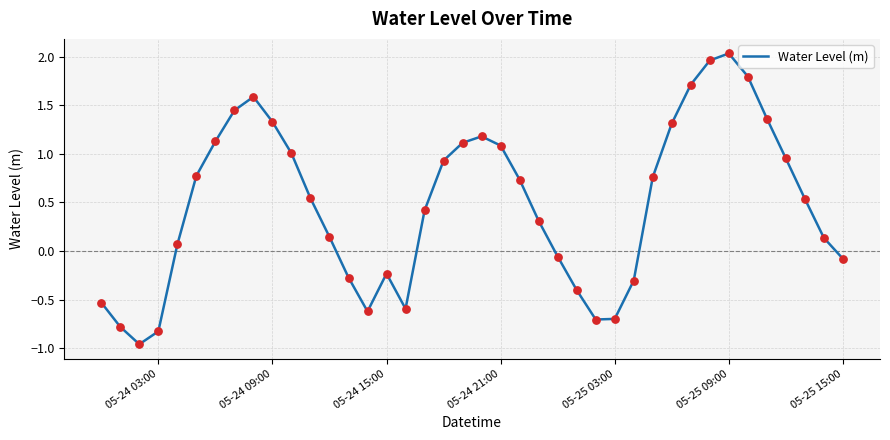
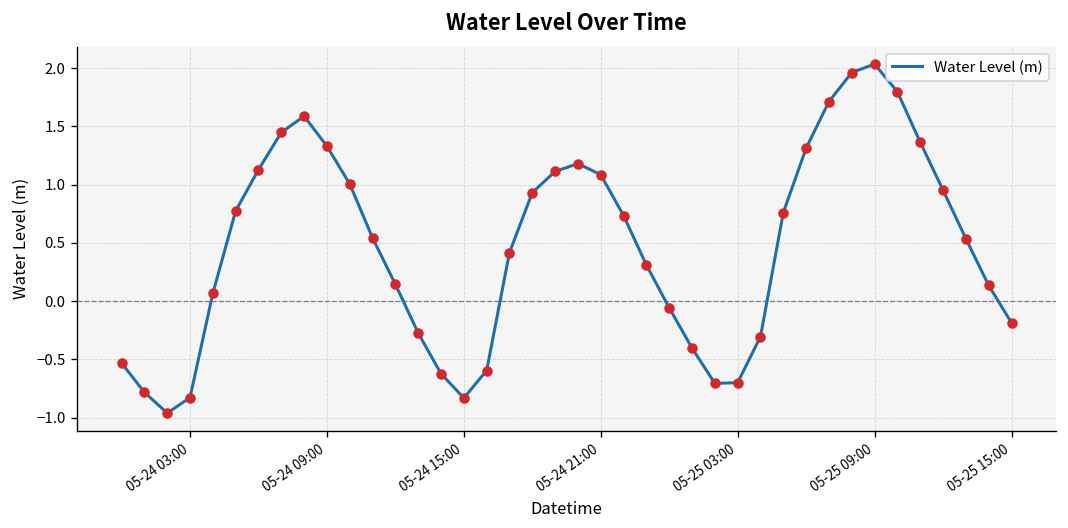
  {
    "05-24 03:00": -0.8,
    "05-24 09:00": 1.3,
-   "05-24 15:00": -0.2,
+   "05-24 15:00": -0.8,
    "05-24 21:00": 1.1,
    "05-25 03:00": -0.7,
    "05-25 09:00": 2.0,
-   "05-25 15:00": -0.1
+   "05-25 15:00": -0.2
  }
